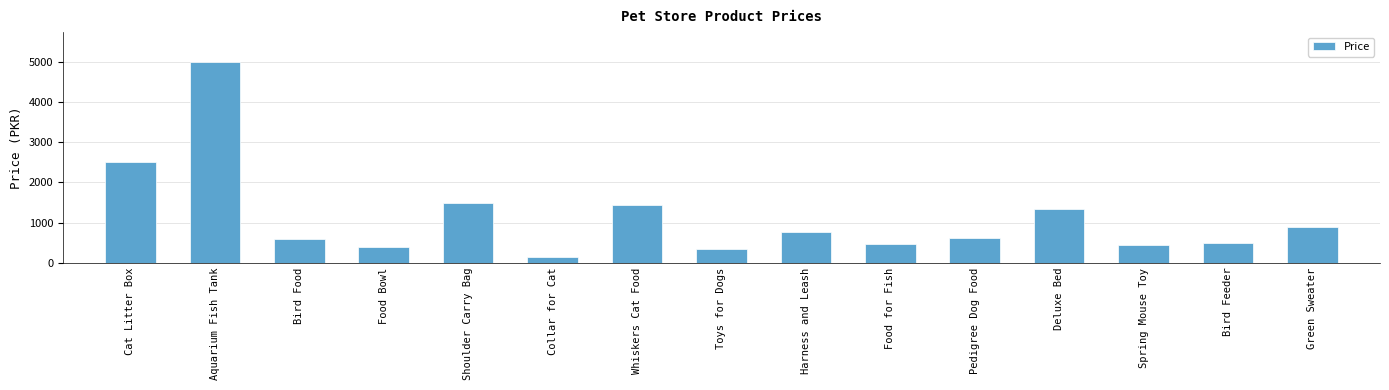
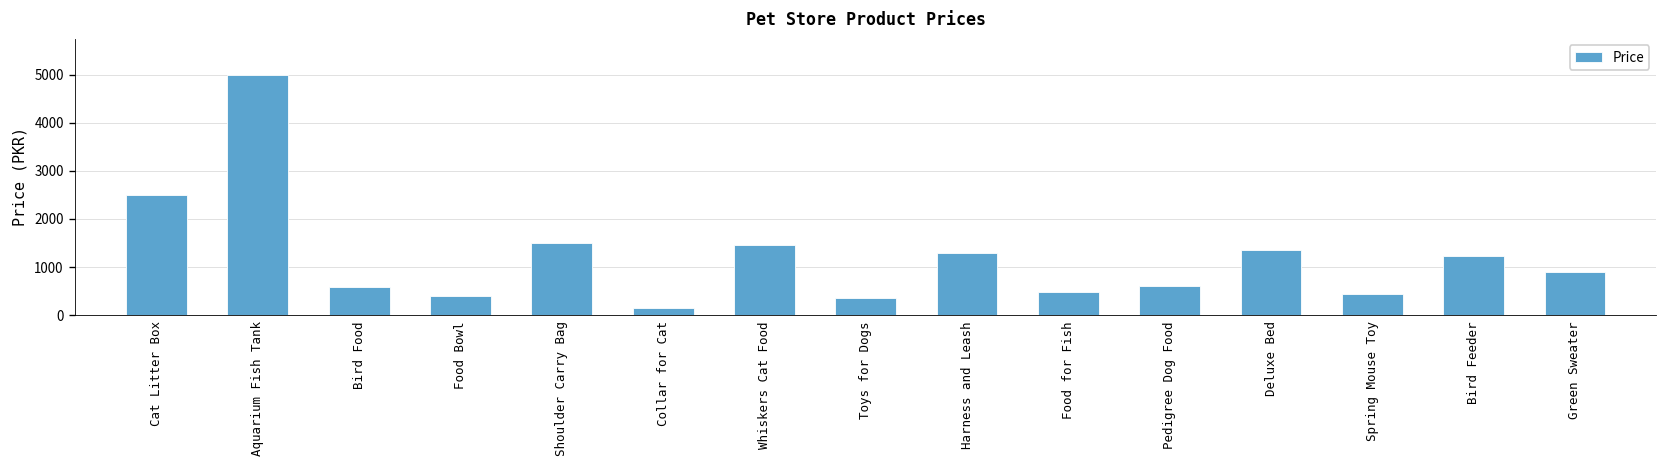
  {
    "Cat Litter Box": 2500,
    "Aquarium Fish Tank": 5000,
    "Bird Food": 600,
    "Food Bowl": 400,
    "Shoulder Carry Bag": 1500,
    "Collar for Cat": 200,
    "Whiskers Cat Food": 1500,
    "Toys for Dogs": 400,
-   "Harness and Leash": 800,
+   "Harness and Leash": 1300,
    "Food for Fish": 500,
    "Pedigree Dog Food": 600,
    "Deluxe Bed": 1400,
    "Spring Mouse Toy": 500,
-   "Bird Feeder": 500,
+   "Bird Feeder": 1200,
    "Green Sweater": 900
  }
